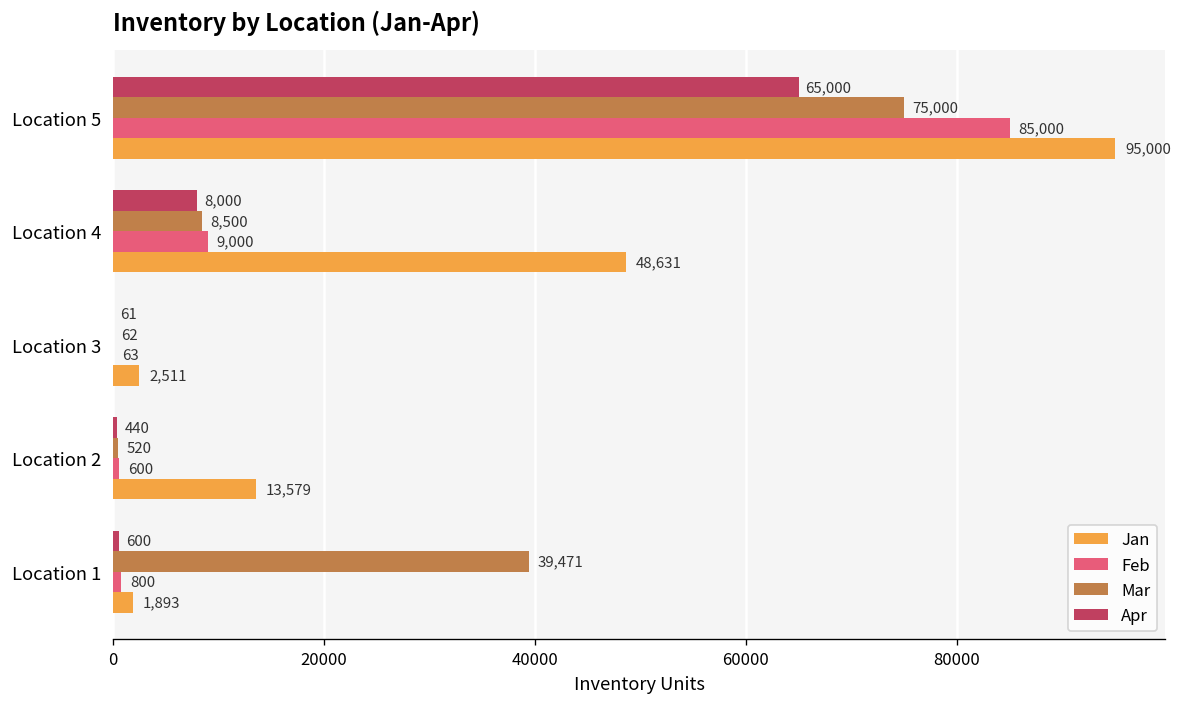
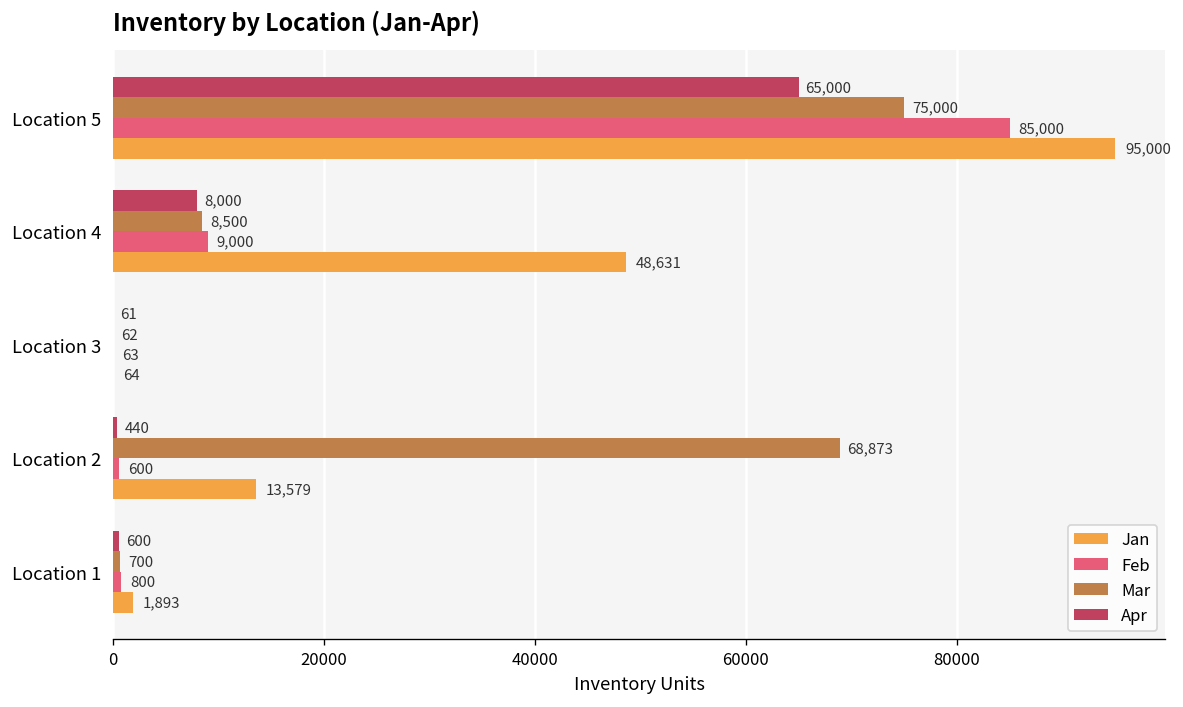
  {
    "Jan": {
      "Location 5": "95,000",
      "Location 4": "48,631",
-     "Location 3": "2,511",
+     "Location 3": "64",
      "Location 2": "13,579",
      "Location 1": "1,893"
    },
    "Mar": {
      "Location 5": "75,000",
      "Location 4": "8,500",
      "Location 3": "62",
-     "Location 2": "520",
-     "Location 1": "39,471"
+     "Location 2": "68,873",
+     "Location 1": "700"
    }
  }
